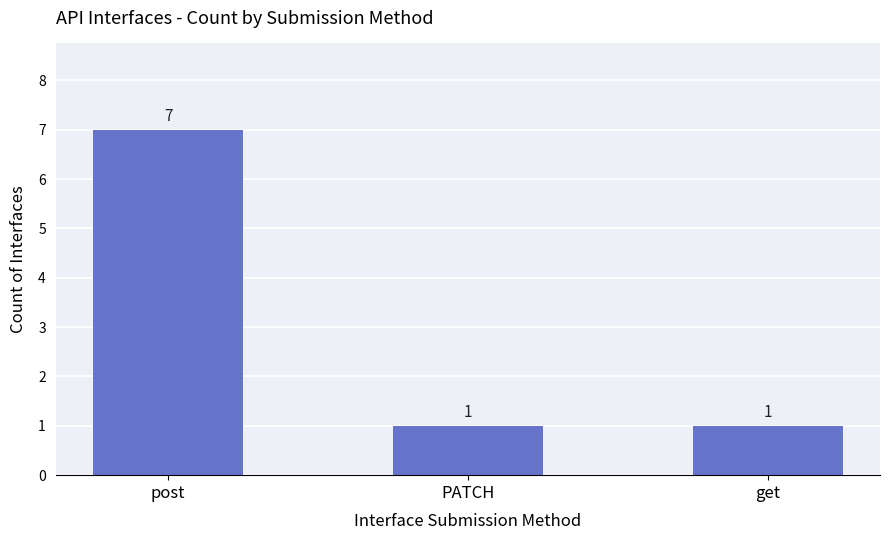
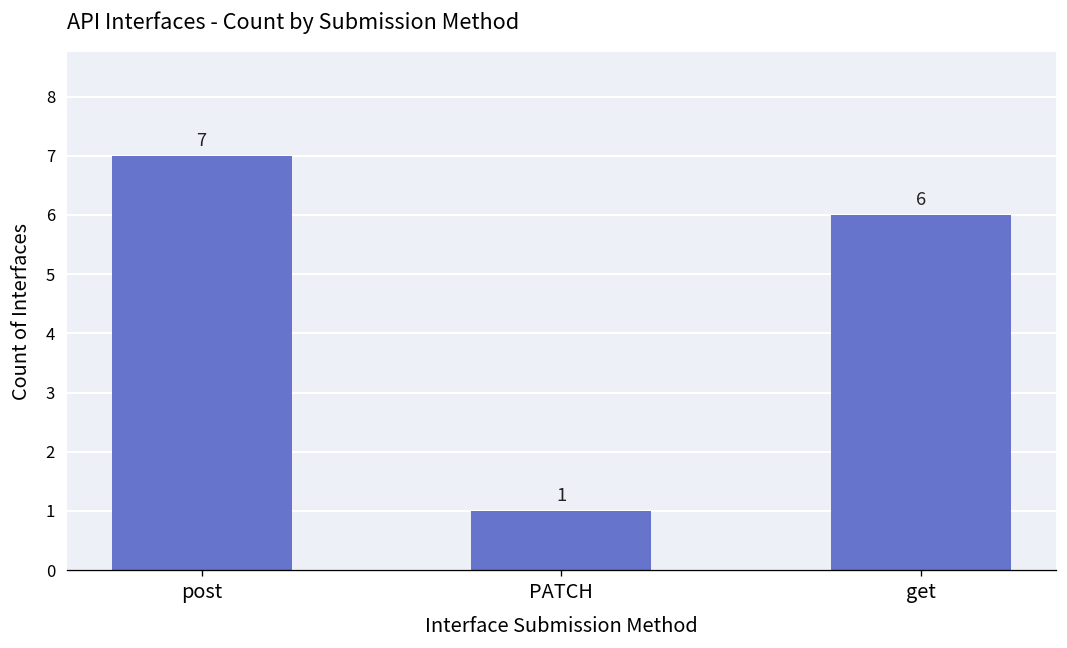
  {
    "post": 7,
    "PATCH": 1,
-   "get": 1
+   "get": 6
  }
